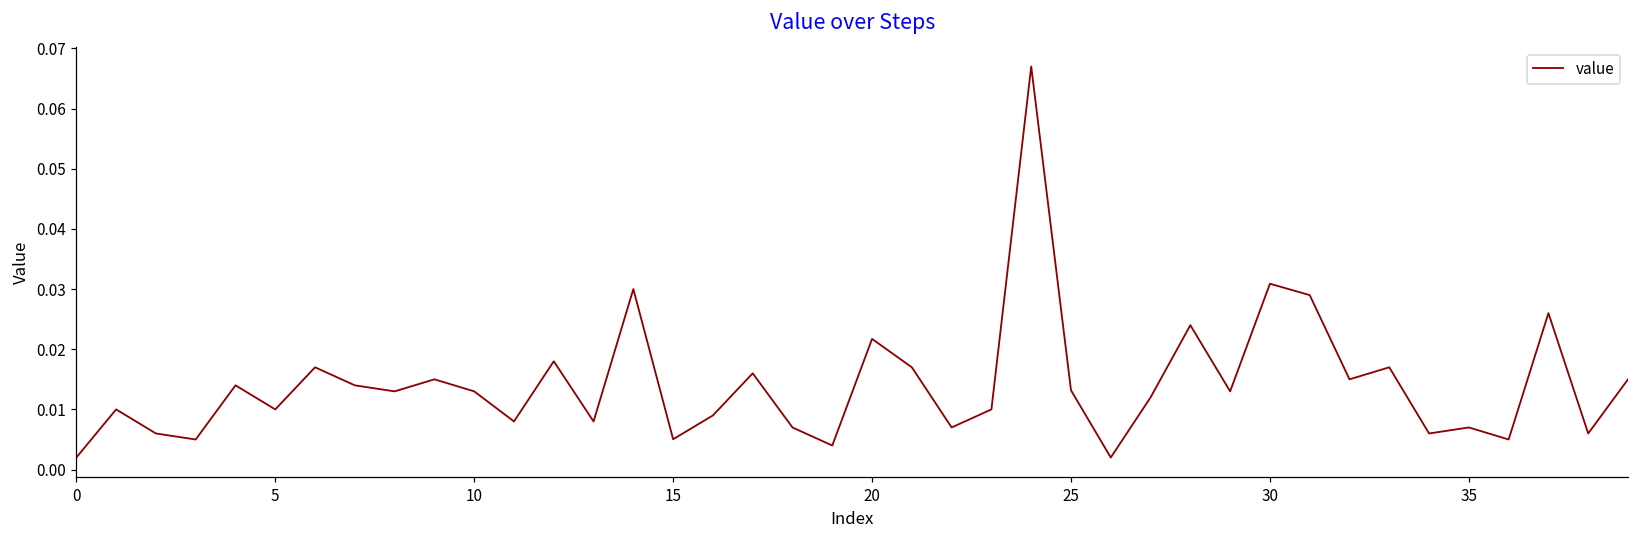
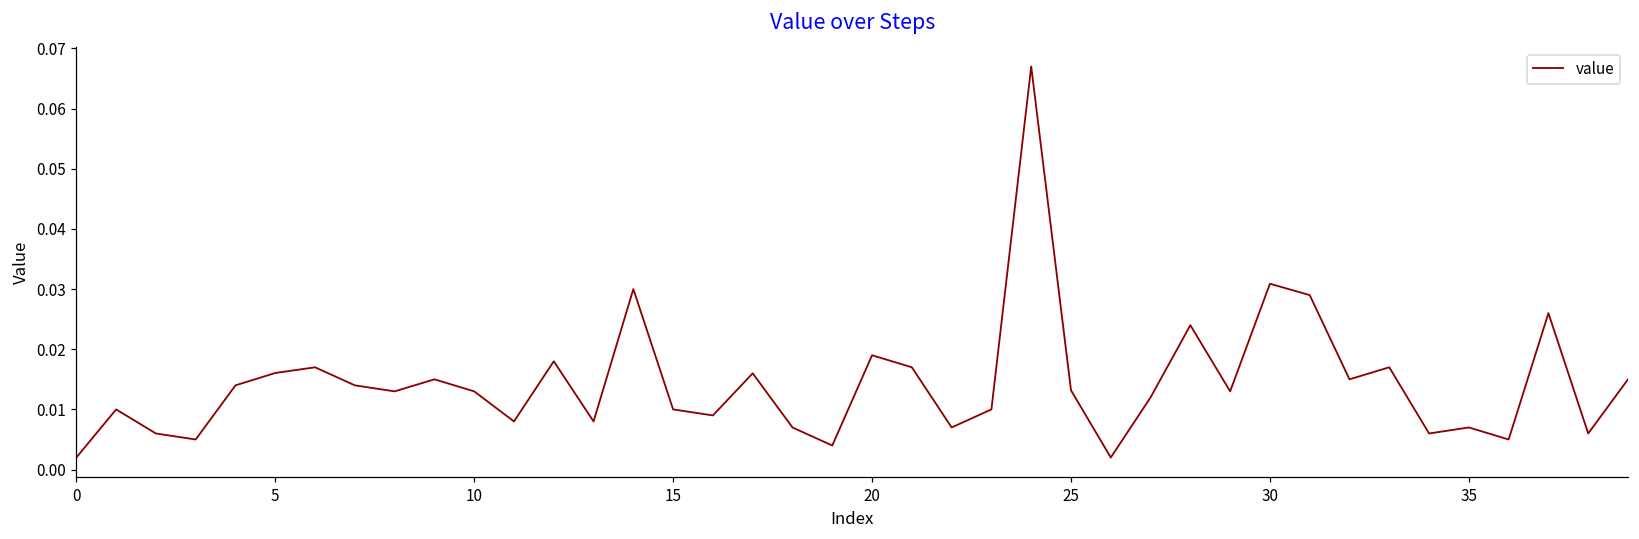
  {
    "0": 0.002,
-   "5": 0.010,
+   "5": 0.016,
    "10": 0.013,
-   "15": 0.005,
-   "20": 0.022,
+   "15": 0.010,
+   "20": 0.019,
    "25": 0.013,
    "30": 0.031,
    "35": 0.007
  }
